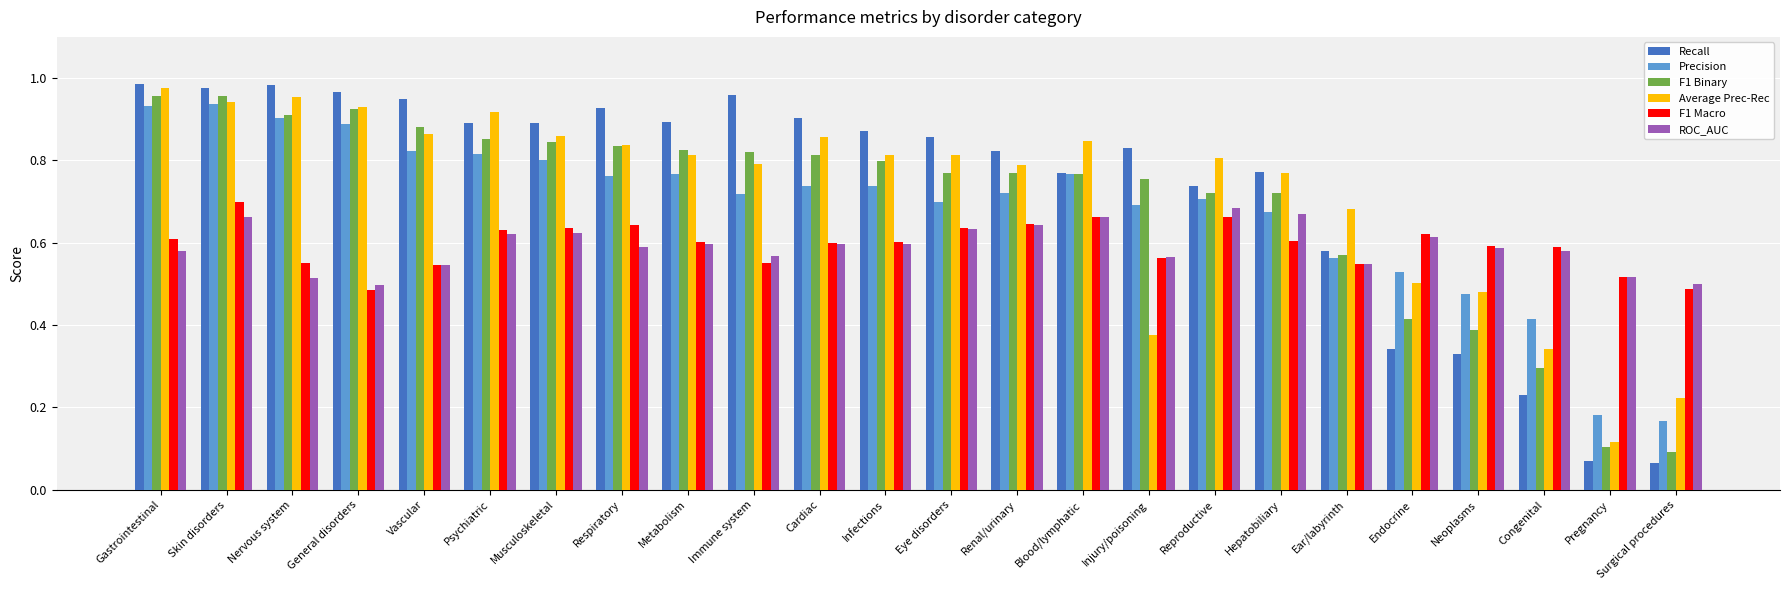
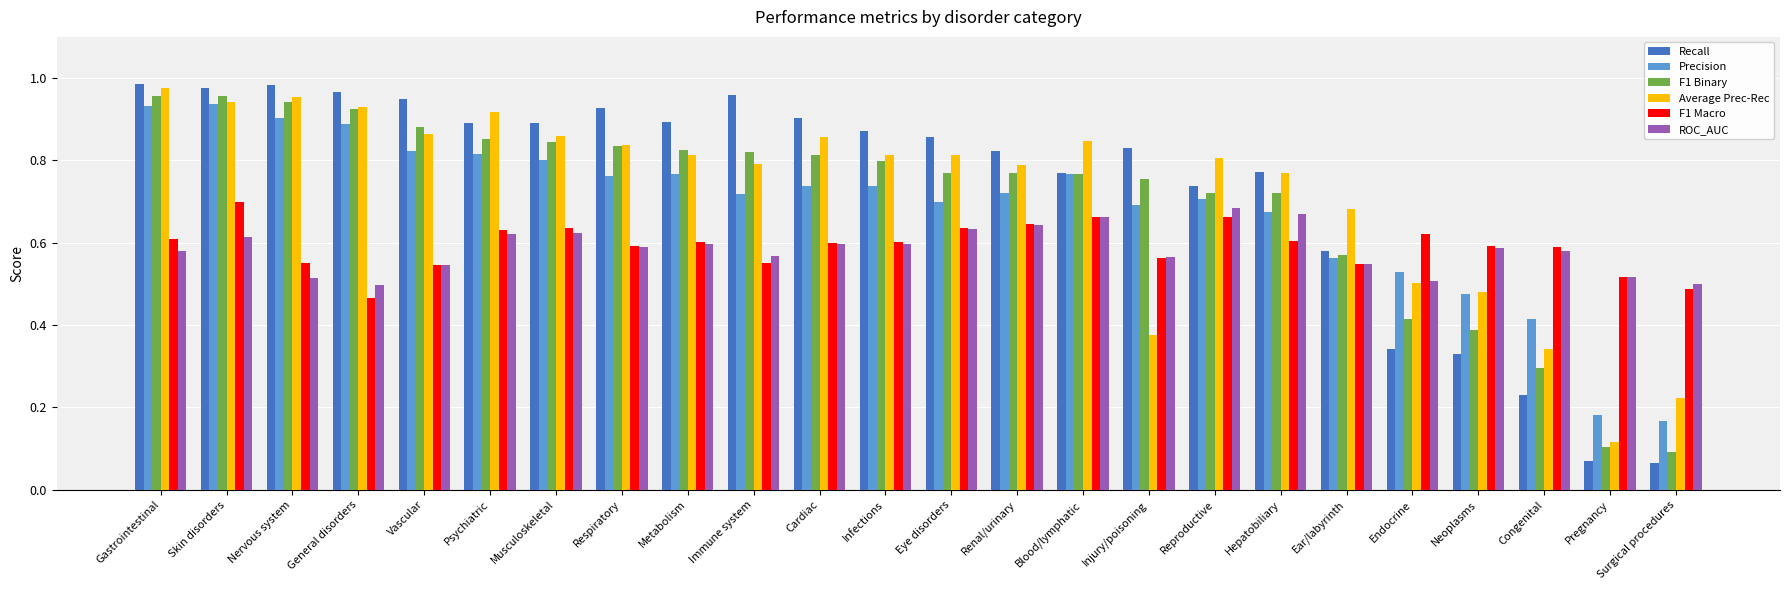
  {
    "F1 Binary": {
      "Gastrointestinal": 0.96,
      "Skin disorders": 0.96,
-     "Nervous system": 0.91,
+     "Nervous system": 0.94,
      "General disorders": 0.93,
      "Vascular": 0.88,
      "Psychiatric": 0.85,
      "Musculoskeletal": 0.84,
      "Respiratory": 0.84,
      "Metabolism": 0.83,
      "Immune system": 0.82,
      "Cardiac": 0.81,
      "Infections": 0.80,
      "Eye disorders": 0.77,
      "Renal/urinary": 0.77,
      "Blood/lymphatic": 0.77,
      "Injury/poisoning": 0.75,
      "Reproductive": 0.72,
      "Hepatobiliary": 0.72,
      "Ear/labyrinth": 0.57,
      "Endocrine": 0.42,
      "Neoplasms": 0.39,
      "Congenital": 0.30,
      "Pregnancy": 0.10,
      "Surgical procedures": 0.09
    },
    "Average Prec-Rec": {
      "Gastrointestinal": 0.98,
      "Skin disorders": 0.94,
      "Nervous system": 0.96,
      "General disorders": 0.93,
      "Vascular": 0.87,
      "Psychiatric": 0.92,
      "Musculoskeletal": 0.86,
      "Respiratory": 0.84,
      "Metabolism": 0.81,
      "Immune system": 0.79,
      "Cardiac": 0.86,
      "Infections": 0.81,
      "Eye disorders": 0.81,
      "Renal/urinary": 0.79,
      "Blood/lymphatic": 0.85,
      "Injury/poisoning": 0.38,
      "Reproductive": 0.81,
      "Hepatobiliary": 0.77,
      "Ear/labyrinth": 0.68,
      "Endocrine": 0.50,
      "Neoplasms": 0.48,
      "Congenital": 0.34,
      "Pregnancy": 0.12,
      "Surgical procedures": 0.22
    },
    "F1 Macro": {
      "Gastrointestinal": 0.61,
      "Skin disorders": 0.70,
      "Nervous system": 0.55,
-     "General disorders": 0.49,
+     "General disorders": 0.47,
      "Vascular": 0.55,
      "Psychiatric": 0.63,
      "Musculoskeletal": 0.64,
-     "Respiratory": 0.64,
+     "Respiratory": 0.59,
      "Metabolism": 0.60,
      "Immune system": 0.55,
      "Cardiac": 0.60,
      "Infections": 0.60,
      "Eye disorders": 0.64,
      "Renal/urinary": 0.65,
      "Blood/lymphatic": 0.66,
      "Injury/poisoning": 0.56,
      "Reproductive": 0.66,
      "Hepatobiliary": 0.61,
      "Ear/labyrinth": 0.55,
      "Endocrine": 0.62,
      "Neoplasms": 0.59,
      "Congenital": 0.59,
      "Pregnancy": 0.52,
      "Surgical procedures": 0.49
    },
    "ROC_AUC": {
      "Gastrointestinal": 0.58,
-     "Skin disorders": 0.66,
+     "Skin disorders": 0.61,
      "Nervous system": 0.52,
      "General disorders": 0.50,
      "Vascular": 0.55,
      "Psychiatric": 0.62,
      "Musculoskeletal": 0.62,
      "Respiratory": 0.59,
      "Metabolism": 0.60,
      "Immune system": 0.57,
      "Cardiac": 0.60,
      "Infections": 0.60,
      "Eye disorders": 0.63,
      "Renal/urinary": 0.64,
      "Blood/lymphatic": 0.66,
      "Injury/poisoning": 0.57,
      "Reproductive": 0.68,
      "Hepatobiliary": 0.67,
      "Ear/labyrinth": 0.55,
-     "Endocrine": 0.61,
+     "Endocrine": 0.51,
      "Neoplasms": 0.59,
      "Congenital": 0.58,
      "Pregnancy": 0.52,
      "Surgical procedures": 0.50
    }
  }
